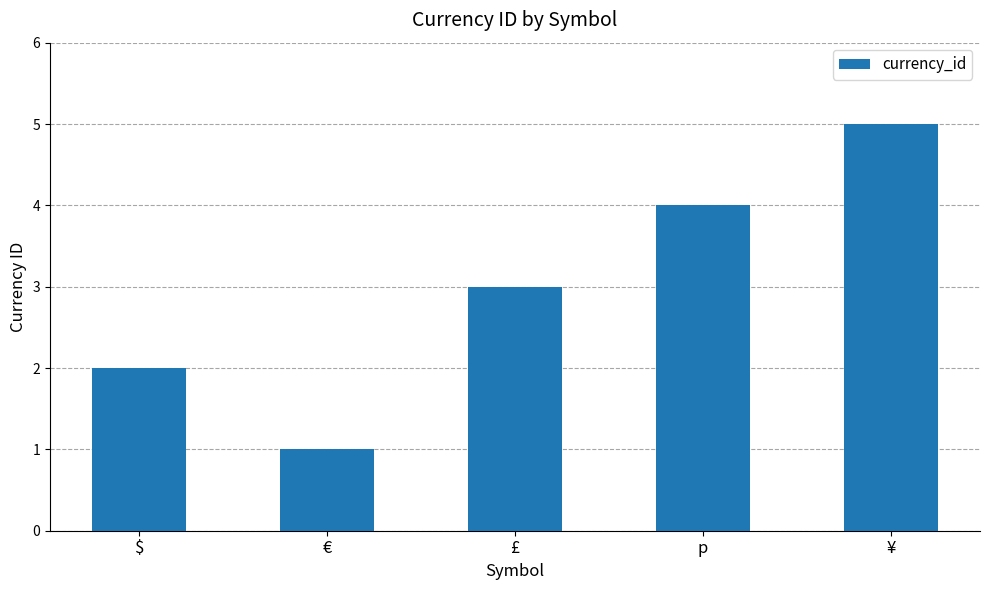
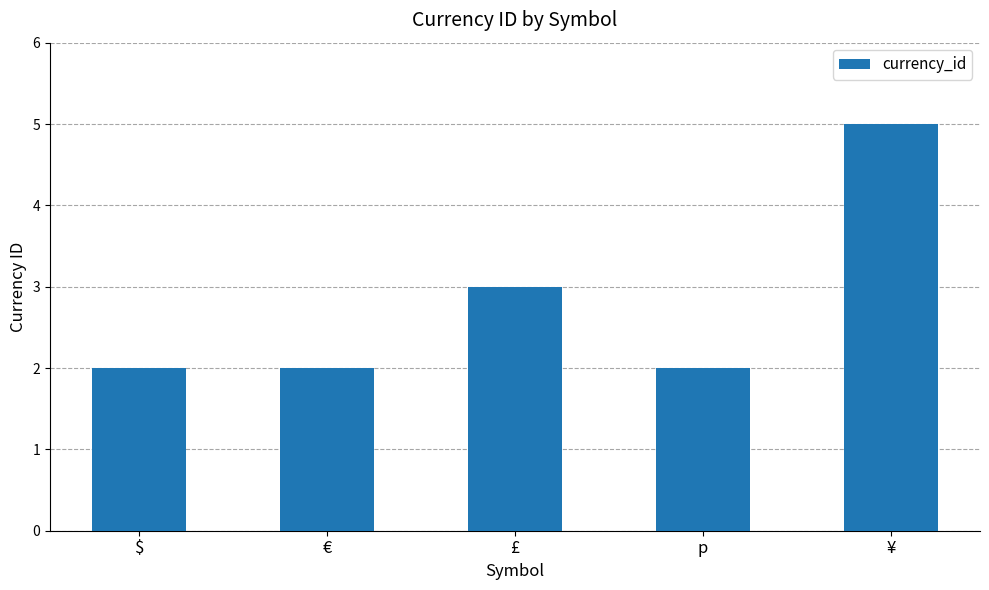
  {
    "$": 2,
-   "€": 1,
+   "€": 2,
    "£": 3,
-   "p": 4,
+   "p": 2,
    "¥": 5
  }
